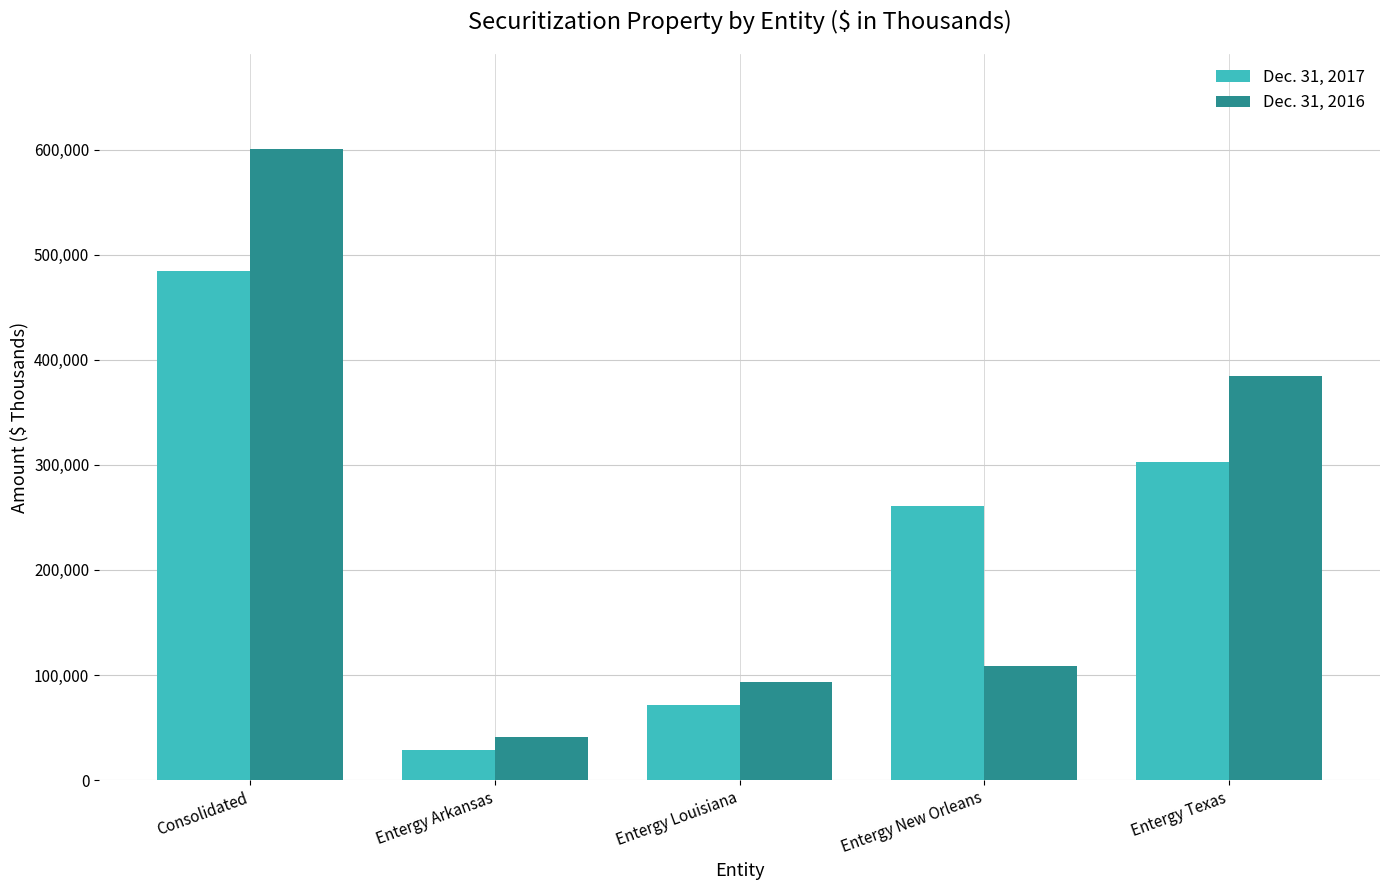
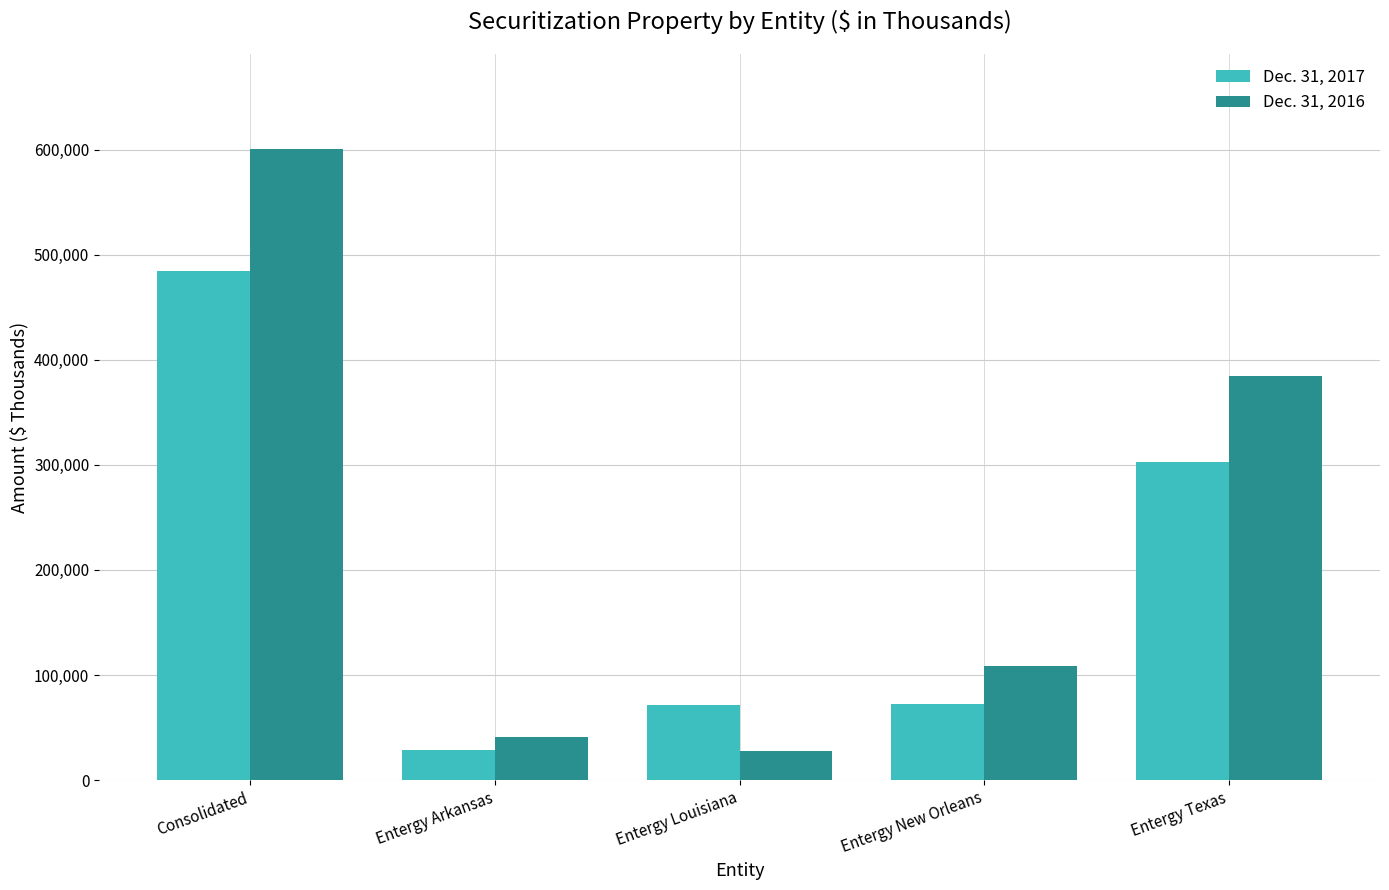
  {
    "Dec. 31, 2017": {
      "Consolidated": "485,000",
      "Entergy Arkansas": "29,000",
      "Entergy Louisiana": "71,000",
-     "Entergy New Orleans": "261,000",
+     "Entergy New Orleans": "72,000",
      "Entergy Texas": "302,000"
    },
    "Dec. 31, 2016": {
      "Consolidated": "601,000",
      "Entergy Arkansas": "41,000",
-     "Entergy Louisiana": "93,000",
+     "Entergy Louisiana": "28,000",
      "Entergy New Orleans": "109,000",
      "Entergy Texas": "385,000"
    }
  }
